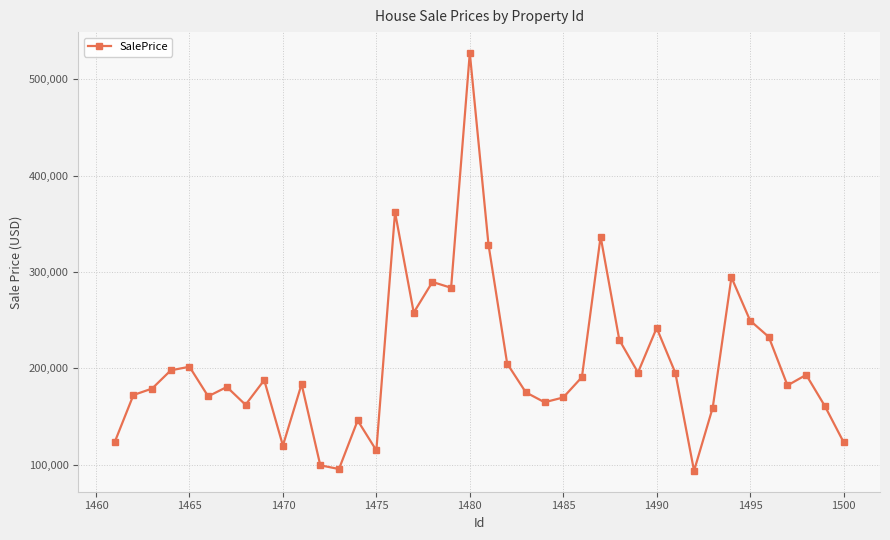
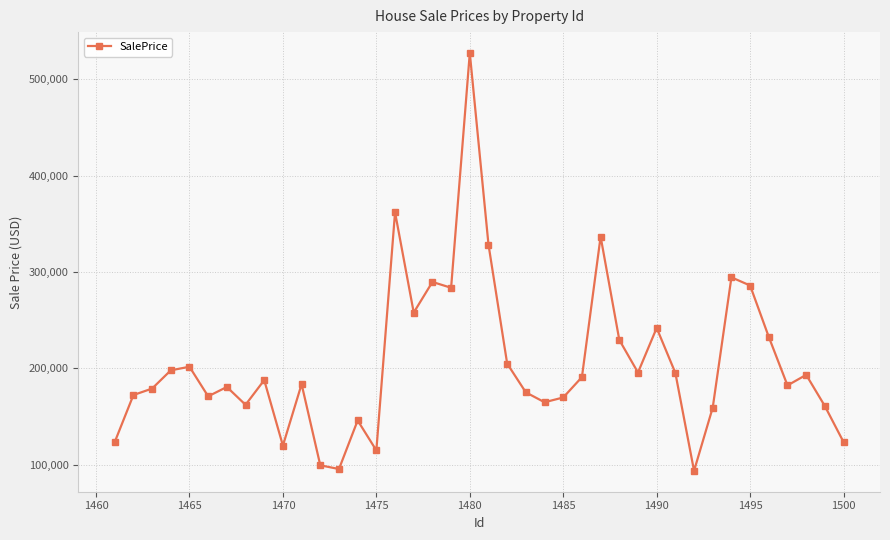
  {
    "1465": "200,000",
    "1470": "120,000",
    "1475": "110,000",
    "1480": "530,000",
    "1485": "170,000",
    "1490": "240,000",
-   "1495": "250,000",
+   "1495": "290,000",
    "1500": "120,000"
  }
